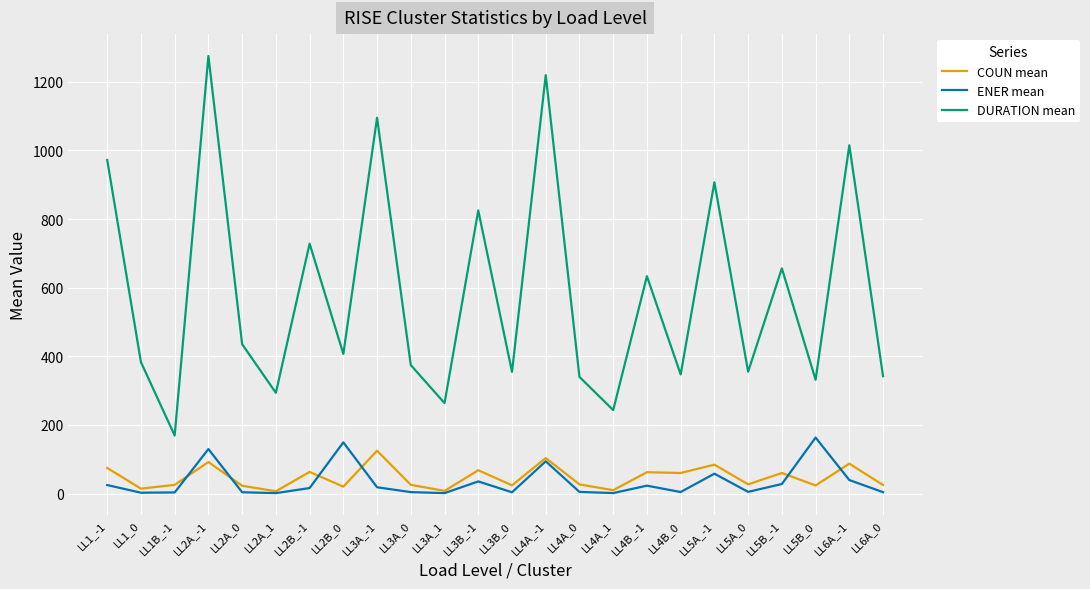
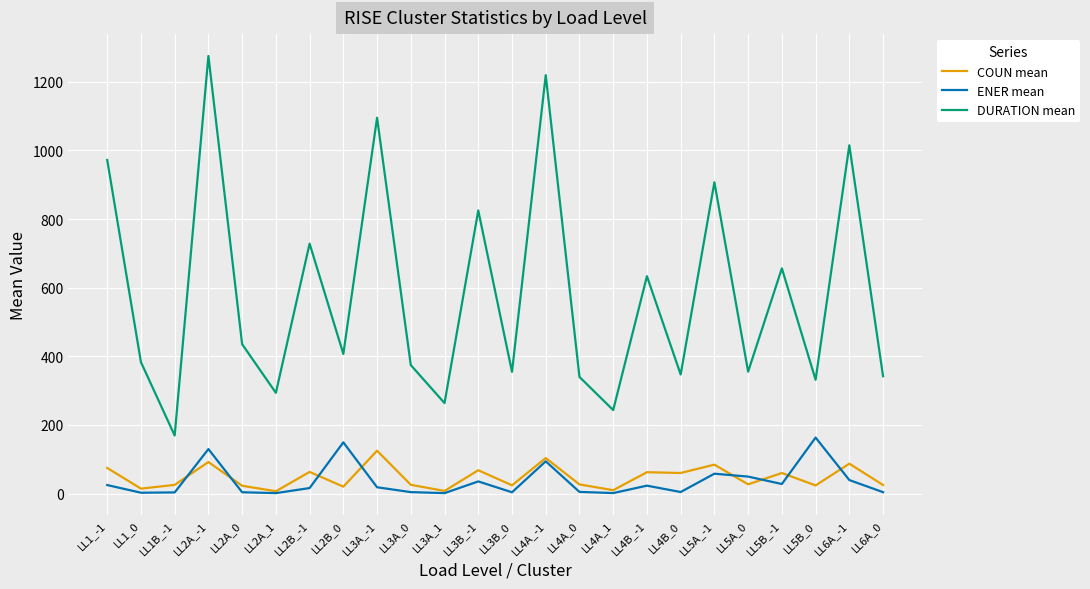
  {
    "COUN mean": {
      "LL1_-1": 70,
      "LL1_0": 10,
      "LL1B_-1": 30,
      "LL2A_-1": 90,
      "LL2A_0": 20,
      "LL2B_-1": 60,
      "LL2B_0": 20,
      "LL3A_-1": 130,
      "LL3A_0": 30,
      "LL3B_-1": 70,
      "LL3B_0": 20,
      "LL4A_-1": 100,
      "LL4A_0": 30,
      "LL4A_1": 10,
      "LL4B_-1": 60,
      "LL4B_0": 60,
      "LL5A_-1": 80,
      "LL5A_0": 30,
      "LL5B_-1": 60,
      "LL5B_0": 20,
      "LL6A_-1": 90,
      "LL6A_0": 30
    },
    "ENER mean": {
      "LL1_-1": 30,
      "LL1_0": 0,
      "LL1B_-1": 0,
      "LL2A_-1": 130,
      "LL2A_0": 0,
      "LL2B_-1": 20,
      "LL2B_0": 150,
      "LL3A_-1": 20,
      "LL3A_0": 0,
      "LL3B_-1": 40,
      "LL3B_0": 0,
      "LL4A_-1": 90,
      "LL4A_0": 0,
      "LL4A_1": 0,
      "LL4B_-1": 20,
      "LL4B_0": 0,
      "LL5A_-1": 60,
-     "LL5A_0": 10,
+     "LL5A_0": 50,
      "LL5B_-1": 30,
      "LL5B_0": 160,
      "LL6A_-1": 40,
      "LL6A_0": 0
    },
    "DURATION mean": {
      "LL1_-1": 970,
      "LL1_0": 380,
      "LL1B_-1": 170,
      "LL2A_-1": 1270,
      "LL2A_0": 440,
      "LL2A_1": 290,
      "LL2B_-1": 730,
      "LL2B_0": 410,
      "LL3A_-1": 1100,
      "LL3A_0": 370,
      "LL3A_1": 260,
      "LL3B_-1": 820,
      "LL3B_0": 350,
      "LL4A_-1": 1220,
      "LL4A_0": 340,
      "LL4A_1": 240,
      "LL4B_-1": 630,
      "LL4B_0": 350,
      "LL5A_-1": 910,
      "LL5A_0": 360,
      "LL5B_-1": 660,
      "LL5B_0": 330,
      "LL6A_-1": 1010,
      "LL6A_0": 340
    }
  }
